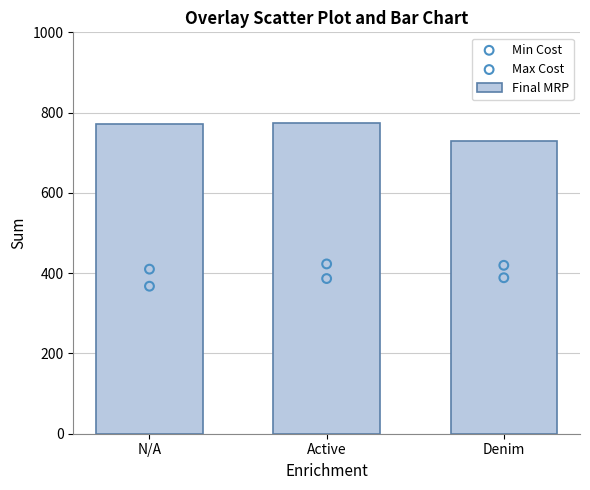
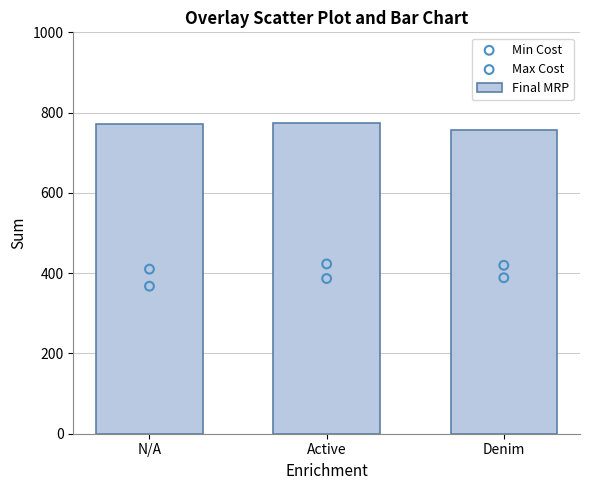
  {
    "Final MRP": {
      "N/A": 770,
      "Active": 770,
-     "Denim": 730
+     "Denim": 760
    }
  }
